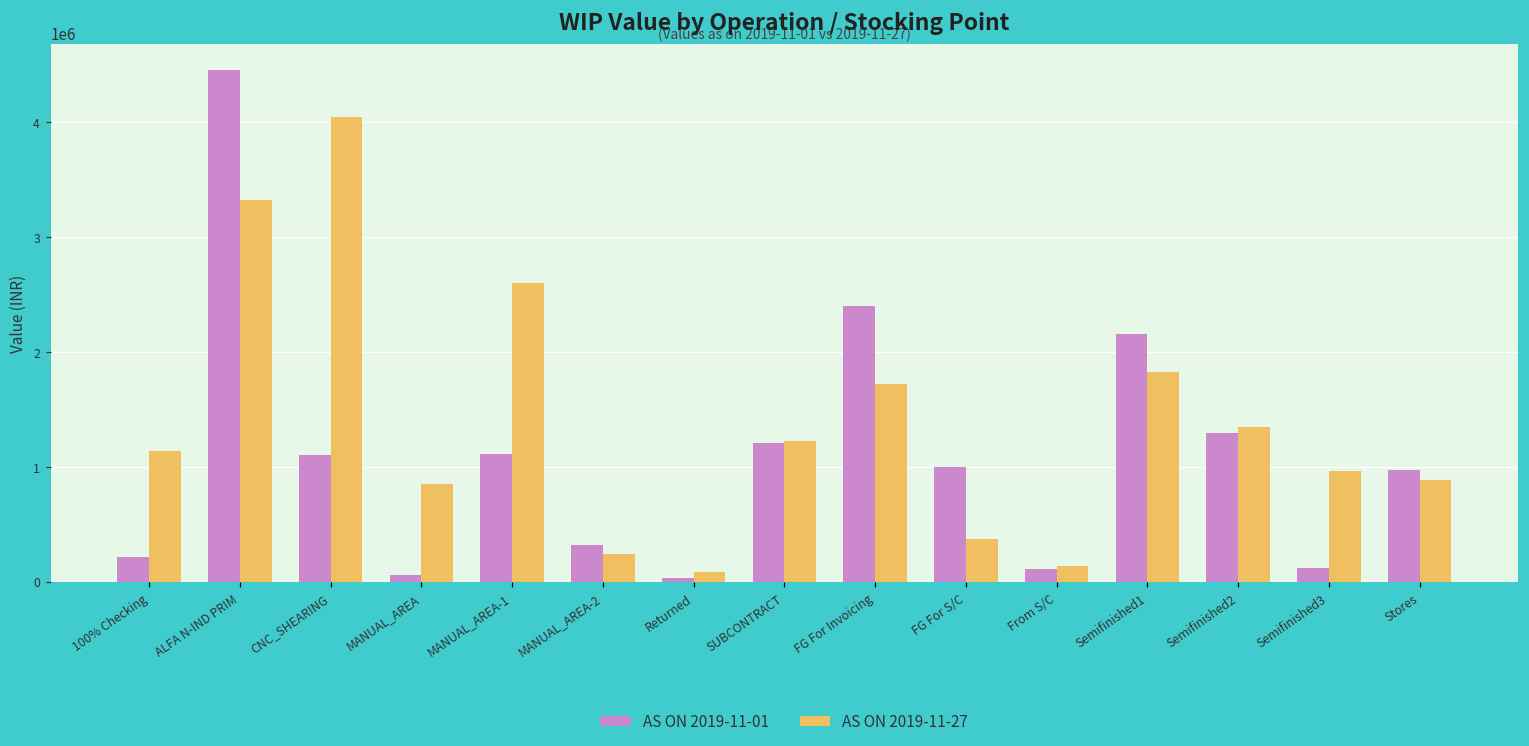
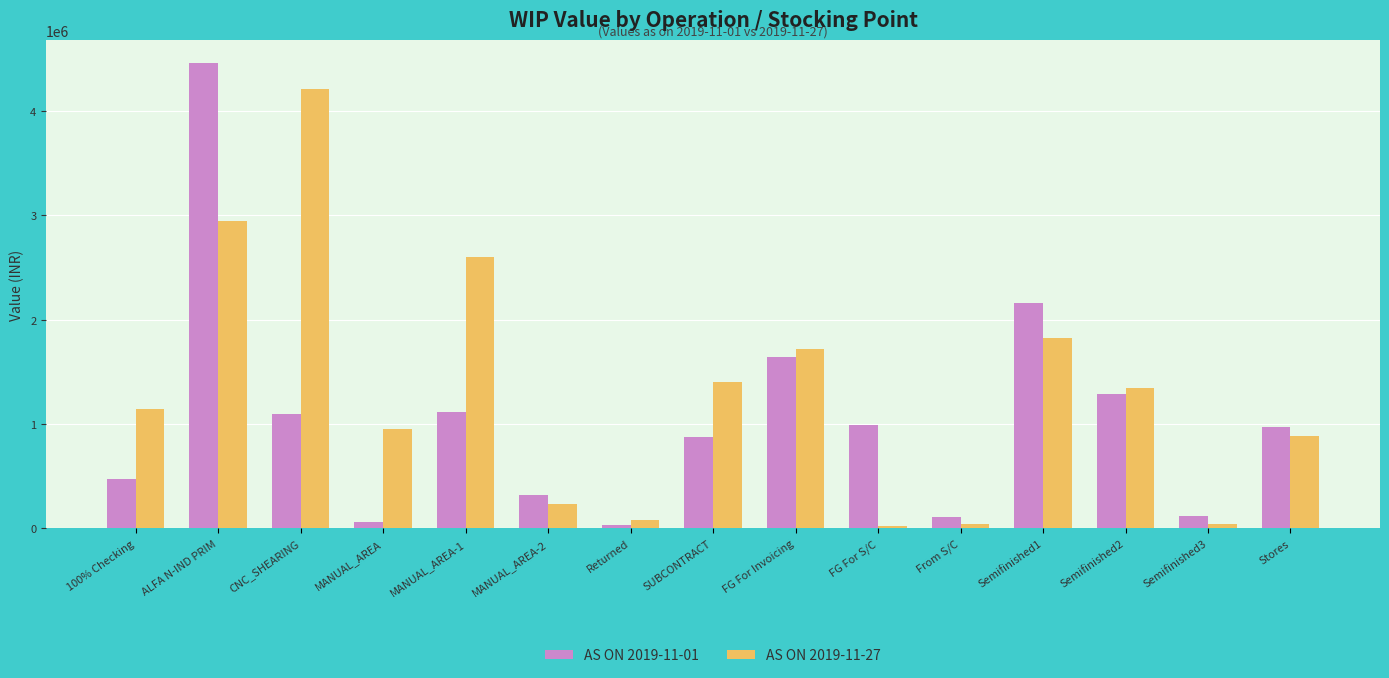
  {
    "AS ON 2019-11-01": {
-     "100% Checking": 210000,
+     "100% Checking": 470000,
      "ALFA N-IND PRIM": 4460000,
      "CNC_SHEARING": 1100000,
      "MANUAL_AREA": 60000,
      "MANUAL_AREA-1": 1120000,
      "MANUAL_AREA-2": 320000,
      "Returned": 30000,
-     "SUBCONTRACT": 1210000,
-     "FG For Invoicing": 2400000,
+     "SUBCONTRACT": 880000,
+     "FG For Invoicing": 1640000,
      "FG For S/C": 990000,
      "From S/C": 110000,
      "Semifinished1": 2160000,
      "Semifinished2": 1290000,
      "Semifinished3": 120000,
      "Stores": 970000
    },
    "AS ON 2019-11-27": {
      "100% Checking": 1140000,
-     "ALFA N-IND PRIM": 3320000,
-     "CNC_SHEARING": 4040000,
-     "MANUAL_AREA": 850000,
+     "ALFA N-IND PRIM": 2950000,
+     "CNC_SHEARING": 4210000,
+     "MANUAL_AREA": 950000,
      "MANUAL_AREA-1": 2600000,
      "MANUAL_AREA-2": 240000,
      "Returned": 80000,
-     "SUBCONTRACT": 1230000,
+     "SUBCONTRACT": 1410000,
      "FG For Invoicing": 1720000,
-     "FG For S/C": 370000,
-     "From S/C": 140000,
+     "FG For S/C": 20000,
+     "From S/C": 50000,
      "Semifinished1": 1830000,
      "Semifinished2": 1350000,
-     "Semifinished3": 970000,
+     "Semifinished3": 40000,
      "Stores": 880000
    }
  }
